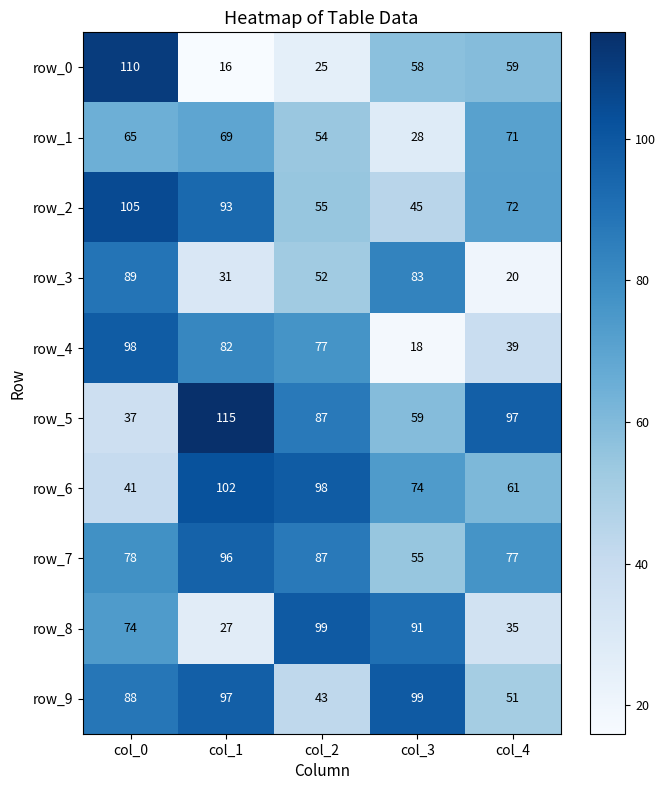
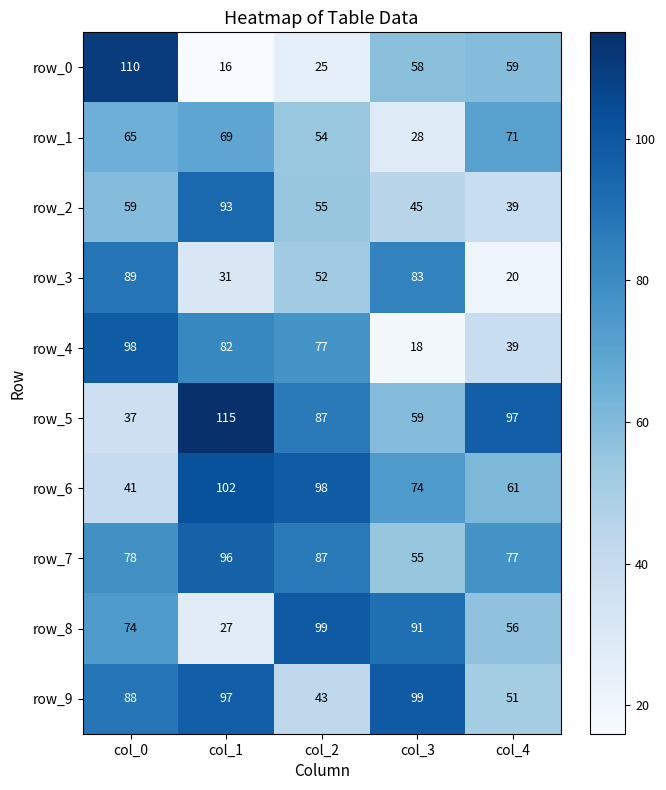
  {
    "row_0": {
      "col_0": 110,
      "col_1": 16,
      "col_2": 25,
      "col_3": 58,
      "col_4": 59
    },
    "row_1": {
      "col_0": 65,
      "col_1": 69,
      "col_2": 54,
      "col_3": 28,
      "col_4": 71
    },
    "row_2": {
-     "col_0": 105,
+     "col_0": 59,
      "col_1": 93,
      "col_2": 55,
      "col_3": 45,
-     "col_4": 72
+     "col_4": 39
    },
    "row_3": {
      "col_0": 89,
      "col_1": 31,
      "col_2": 52,
      "col_3": 83,
      "col_4": 20
    },
    "row_4": {
      "col_0": 98,
      "col_1": 82,
      "col_2": 77,
      "col_3": 18,
      "col_4": 39
    },
    "row_5": {
      "col_0": 37,
      "col_1": 115,
      "col_2": 87,
      "col_3": 59,
      "col_4": 97
    },
    "row_6": {
      "col_0": 41,
      "col_1": 102,
      "col_2": 98,
      "col_3": 74,
      "col_4": 61
    },
    "row_7": {
      "col_0": 78,
      "col_1": 96,
      "col_2": 87,
      "col_3": 55,
      "col_4": 77
    },
    "row_8": {
      "col_0": 74,
      "col_1": 27,
      "col_2": 99,
      "col_3": 91,
-     "col_4": 35
+     "col_4": 56
    },
    "row_9": {
      "col_0": 88,
      "col_1": 97,
      "col_2": 43,
      "col_3": 99,
      "col_4": 51
    }
  }
